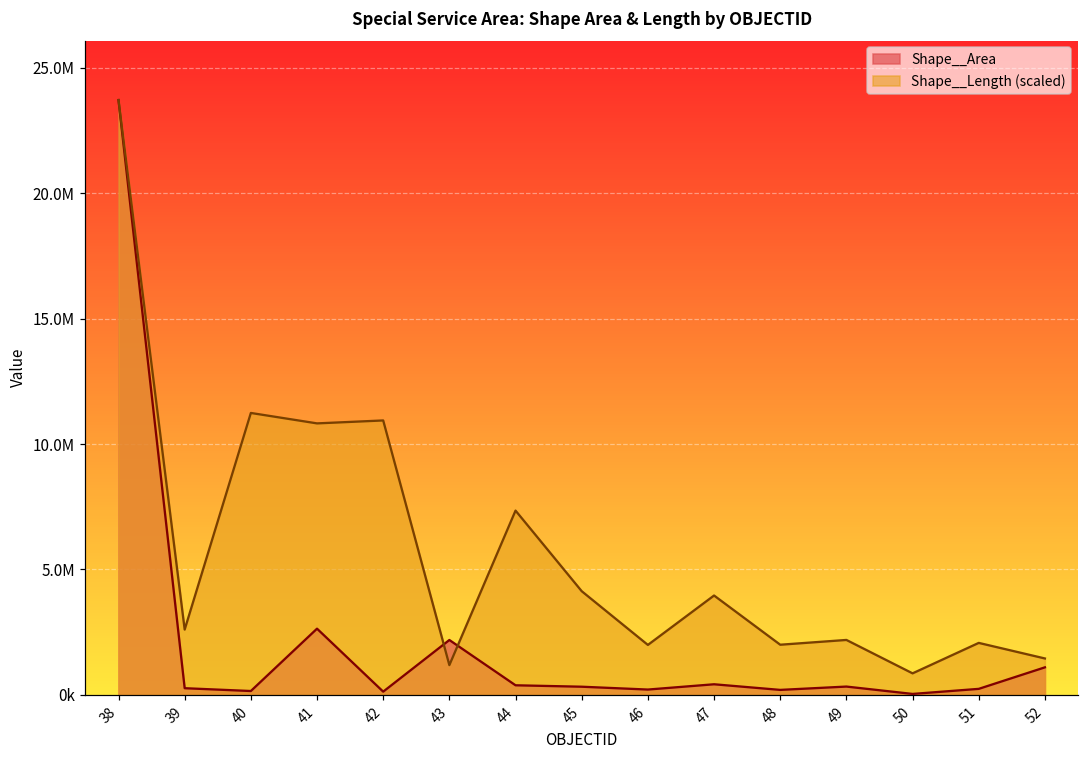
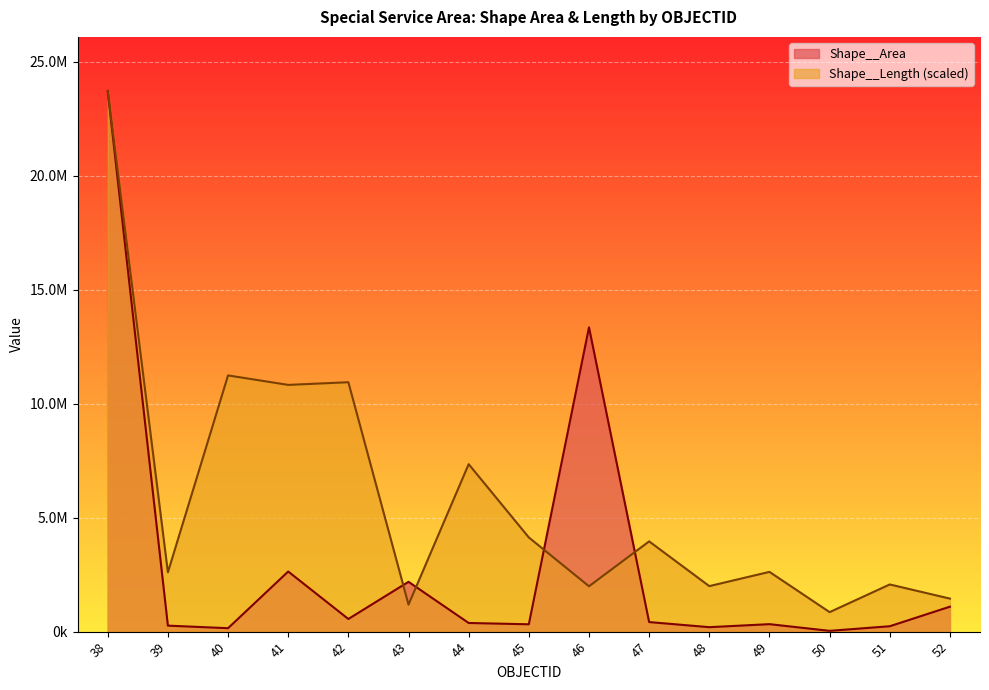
  {
    "Shape__Area": {
      "39": 300000,
      "40": 200000,
      "41": 2600000,
-     "42": 100000,
+     "42": 600000,
      "43": 2200000,
      "44": 400000,
      "45": 300000,
-     "46": 200000,
+     "46": 13300000,
      "47": 400000,
      "48": 200000,
      "49": 300000,
      "50": 0,
      "51": 200000,
      "52": 1100000
    },
    "Shape__Length (scaled)": {
      "39": 2600000,
      "40": 11200000,
      "41": 10800000,
      "42": 10900000,
      "43": 1200000,
      "44": 7300000,
      "45": 4100000,
      "46": 2000000,
      "47": 4000000,
      "48": 2000000,
-     "49": 2200000,
+     "49": 2600000,
      "50": 900000,
      "51": 2100000,
      "52": 1400000
    }
  }
